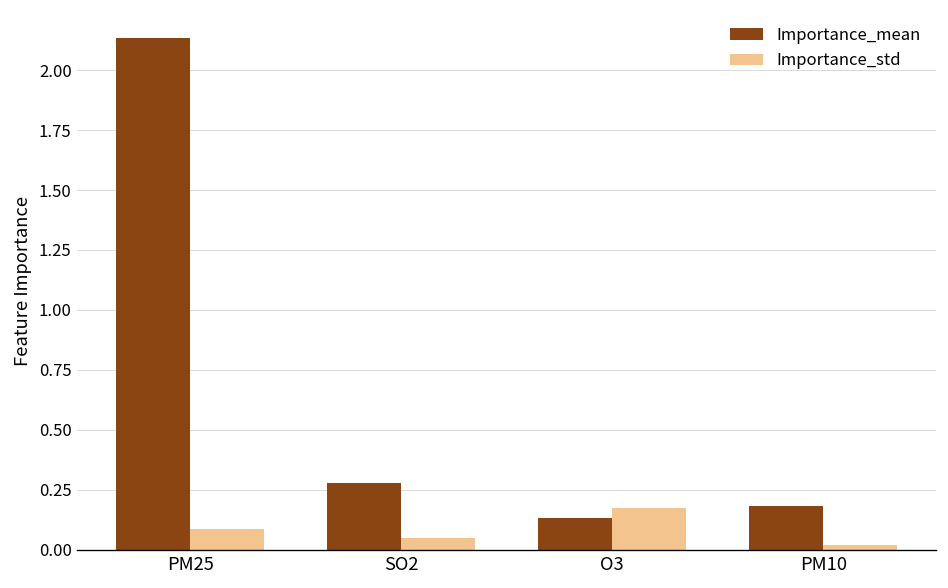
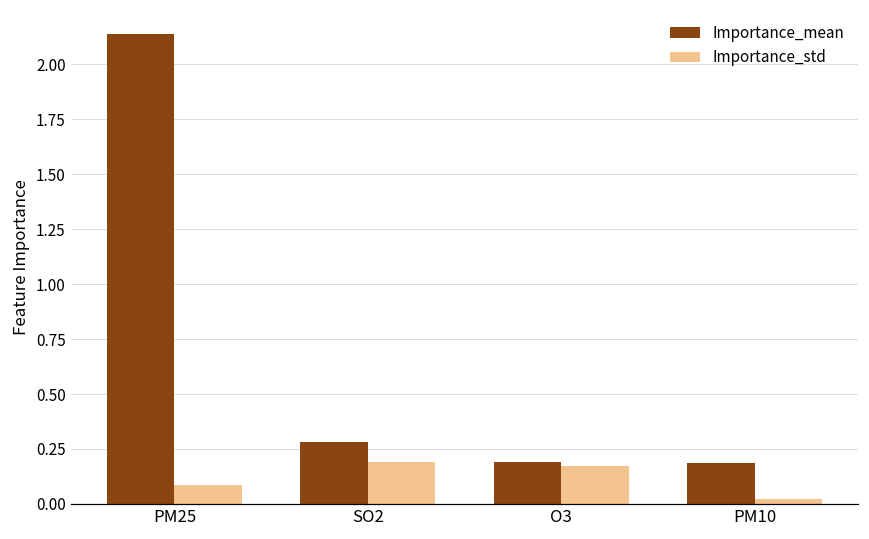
  {
    "Importance_mean": {
      "PM25": 2.14,
      "SO2": 0.28,
-     "O3": 0.13,
+     "O3": 0.19,
      "PM10": 0.18
    },
    "Importance_std": {
      "PM25": 0.08,
-     "SO2": 0.05,
+     "SO2": 0.19,
      "O3": 0.17,
      "PM10": 0.02
    }
  }
